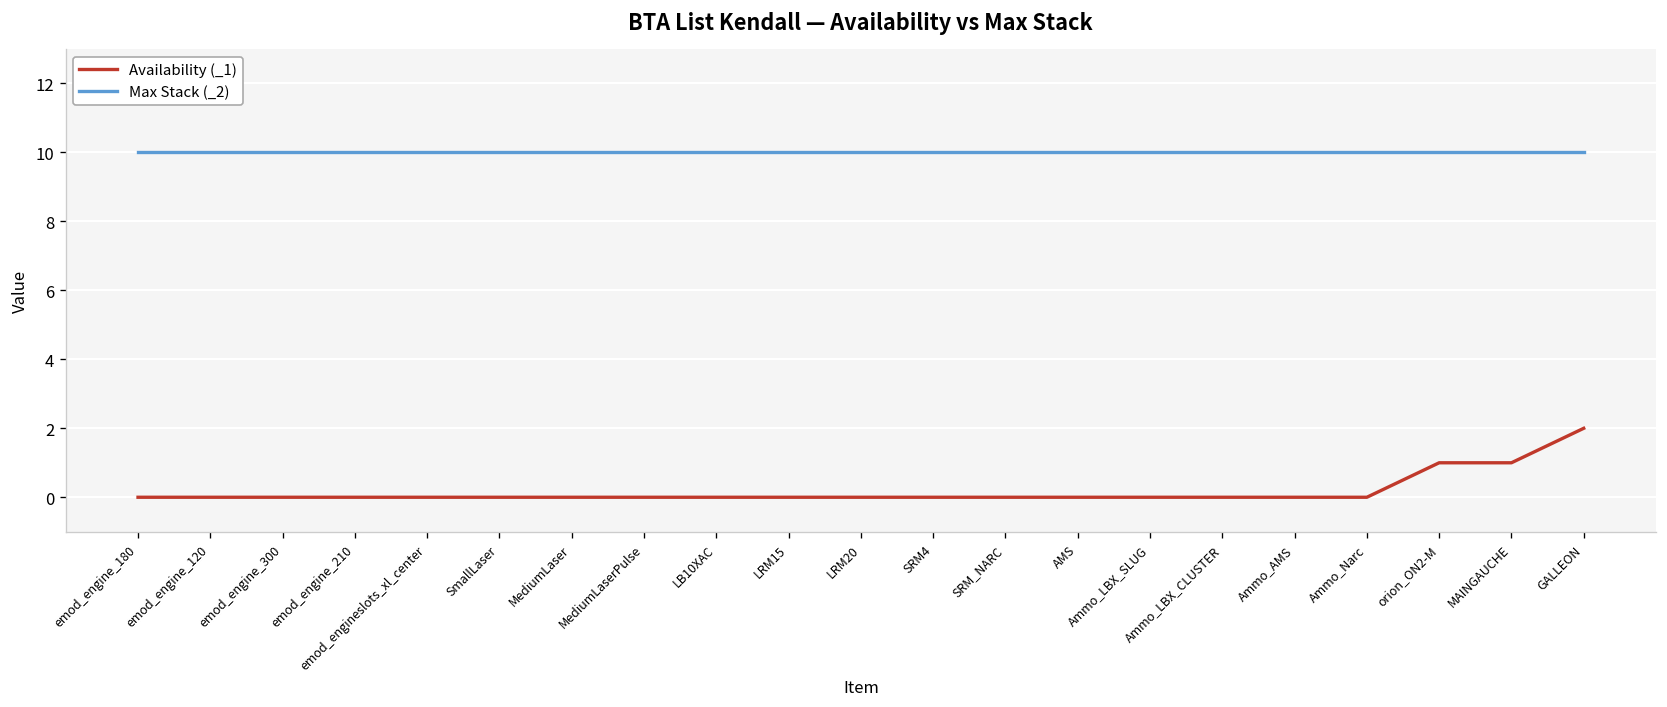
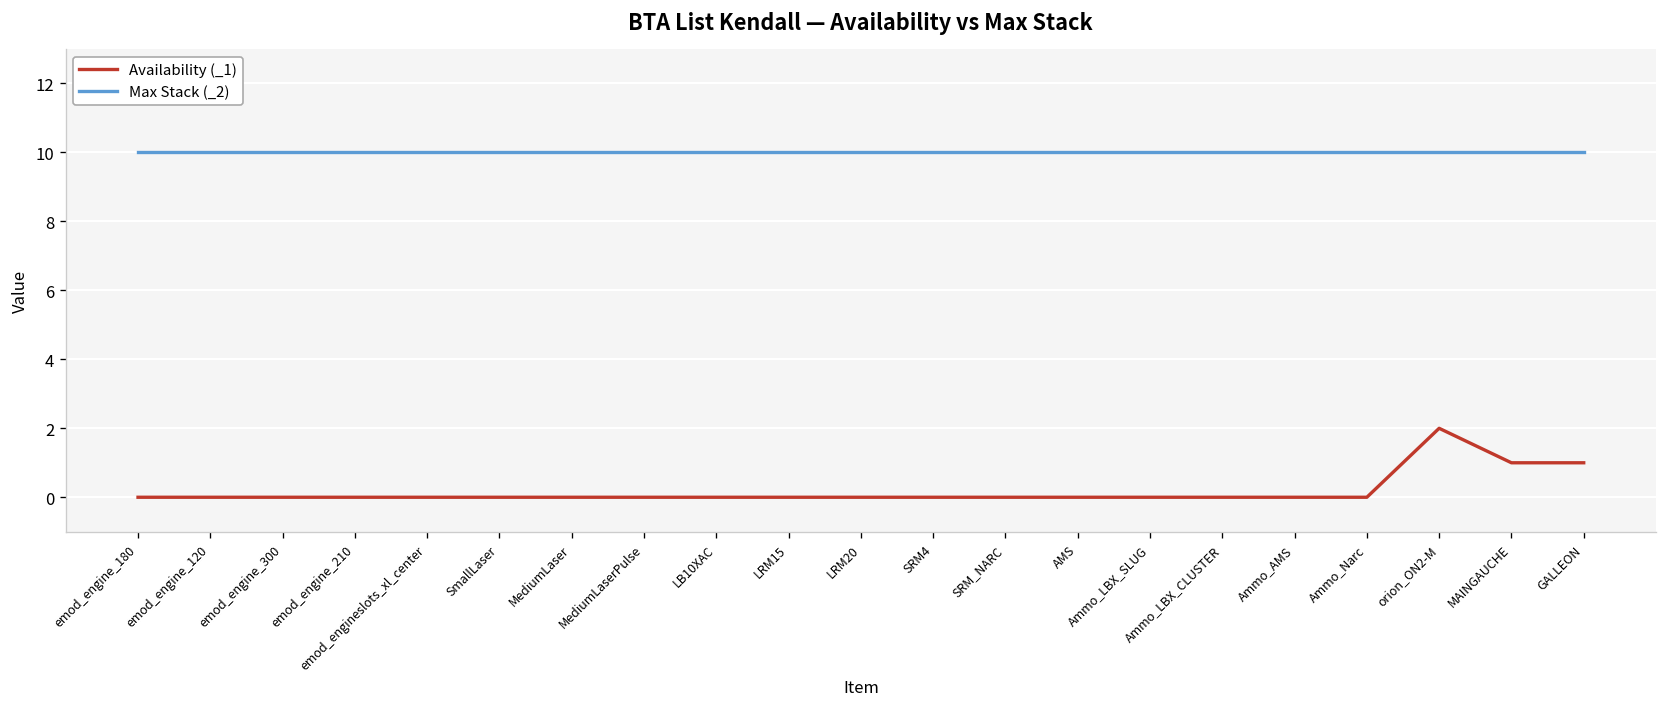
  {
    "Availability (_1)": {
      "emod_engine_180": 0,
      "emod_engine_120": 0,
      "emod_engine_300": 0,
      "emod_engine_210": 0,
      "emod_engineslots_xl_center": 0,
      "SmallLaser": 0,
      "MediumLaser": 0,
      "MediumLaserPulse": 0,
      "LB10XAC": 0,
      "LRM15": 0,
      "LRM20": 0,
      "SRM4": 0,
      "SRM_NARC": 0,
      "AMS": 0,
      "Ammo_LBX_SLUG": 0,
      "Ammo_LBX_CLUSTER": 0,
      "Ammo_AMS": 0,
      "Ammo_Narc": 0,
-     "orion_ON2-M": 1,
+     "orion_ON2-M": 2,
      "MAINGAUCHE": 1,
-     "GALLEON": 2
+     "GALLEON": 1
    },
    "Max Stack (_2)": {
      "emod_engine_180": 10,
      "emod_engine_120": 10,
      "emod_engine_300": 10,
      "emod_engine_210": 10,
      "emod_engineslots_xl_center": 10,
      "SmallLaser": 10,
      "MediumLaser": 10,
      "MediumLaserPulse": 10,
      "LB10XAC": 10,
      "LRM15": 10,
      "LRM20": 10,
      "SRM4": 10,
      "SRM_NARC": 10,
      "AMS": 10,
      "Ammo_LBX_SLUG": 10,
      "Ammo_LBX_CLUSTER": 10,
      "Ammo_AMS": 10,
      "Ammo_Narc": 10,
      "orion_ON2-M": 10,
      "MAINGAUCHE": 10,
      "GALLEON": 10
    }
  }
